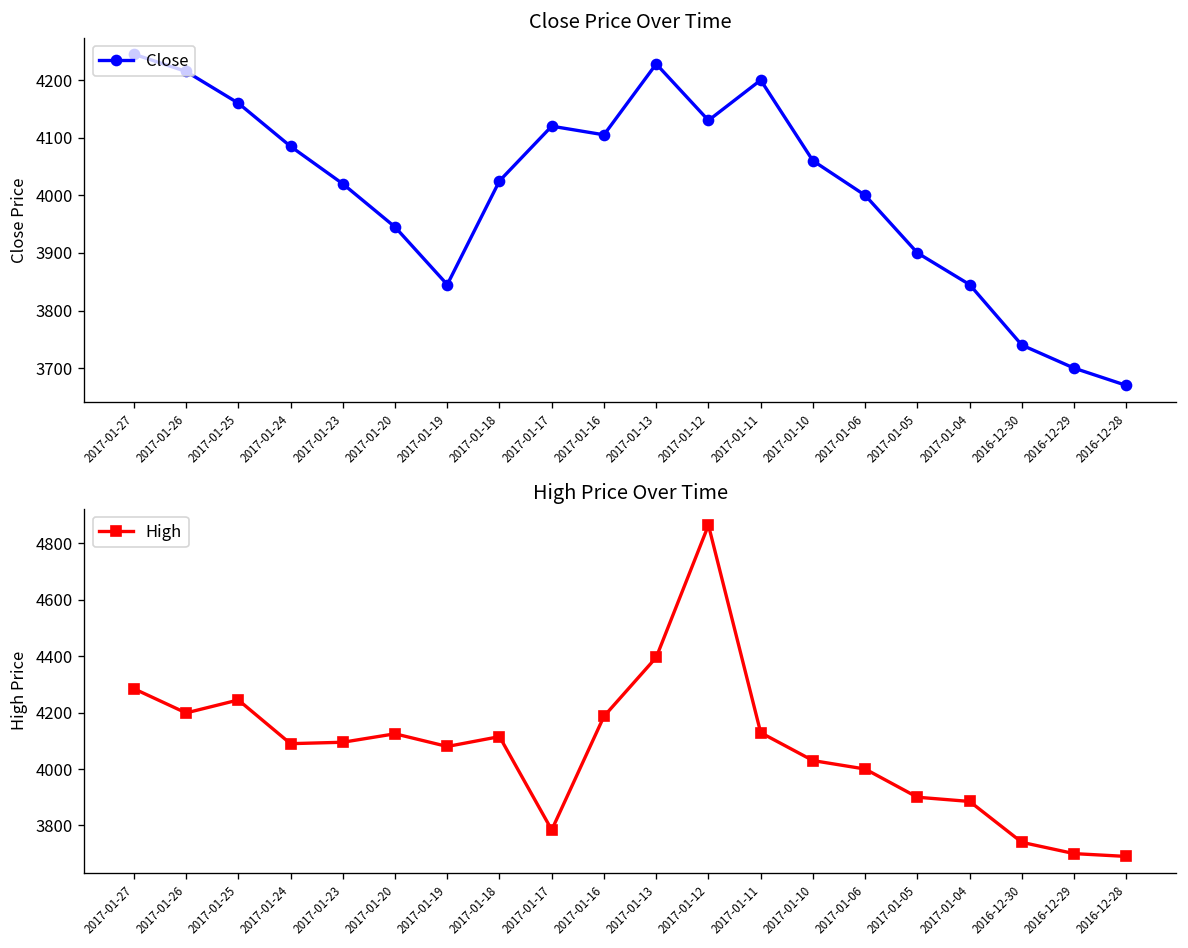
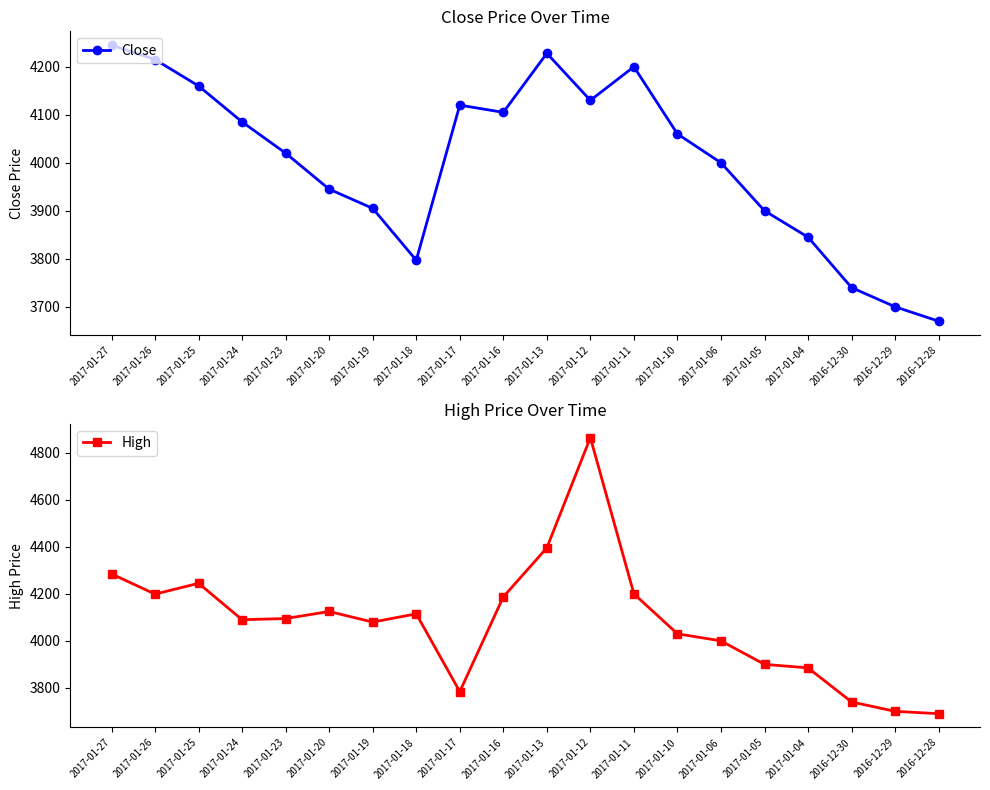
  {
    "Close Price Over Time": {
      "2017-01-25": 4160,
      "2017-01-24": 4090,
      "2017-01-23": 4020,
      "2017-01-20": 3950,
-     "2017-01-19": 3850,
-     "2017-01-18": 4030,
+     "2017-01-19": 3910,
+     "2017-01-18": 3800,
      "2017-01-17": 4120,
      "2017-01-16": 4110,
      "2017-01-13": 4230,
      "2017-01-12": 4130,
      "2017-01-11": 4200,
      "2017-01-10": 4060,
      "2017-01-06": 4000,
      "2017-01-05": 3900,
      "2017-01-04": 3850,
      "2016-12-30": 3740,
      "2016-12-29": 3700,
      "2016-12-28": 3670
    },
    "High Price Over Time": {
      "2017-01-27": 4290,
      "2017-01-26": 4200,
      "2017-01-25": 4250,
      "2017-01-24": 4090,
      "2017-01-23": 4100,
      "2017-01-20": 4130,
      "2017-01-19": 4080,
      "2017-01-18": 4120,
      "2017-01-17": 3780,
      "2017-01-16": 4190,
      "2017-01-13": 4400,
      "2017-01-12": 4870,
-     "2017-01-11": 4130,
+     "2017-01-11": 4200,
      "2017-01-10": 4030,
      "2017-01-06": 4000,
      "2017-01-05": 3900,
      "2017-01-04": 3890,
      "2016-12-30": 3740,
      "2016-12-29": 3700,
      "2016-12-28": 3690
    }
  }
